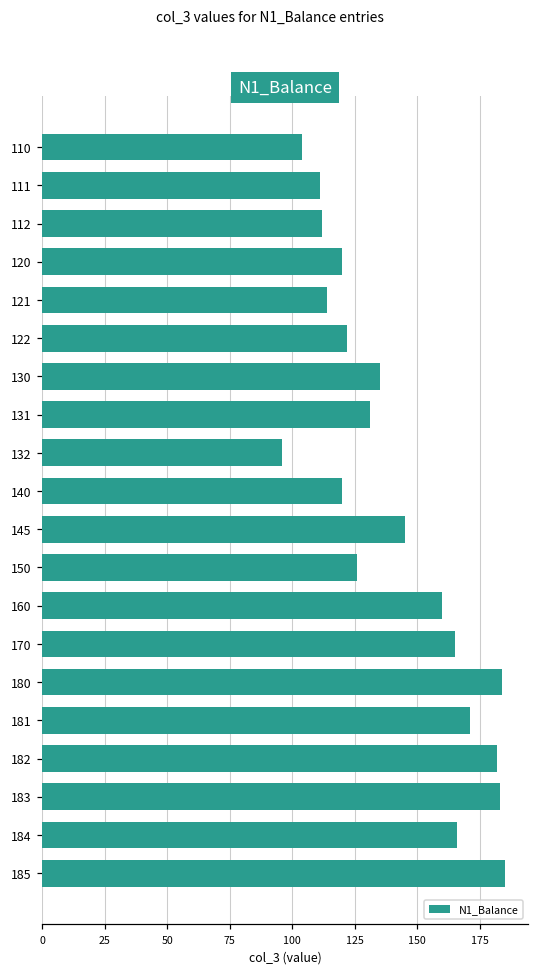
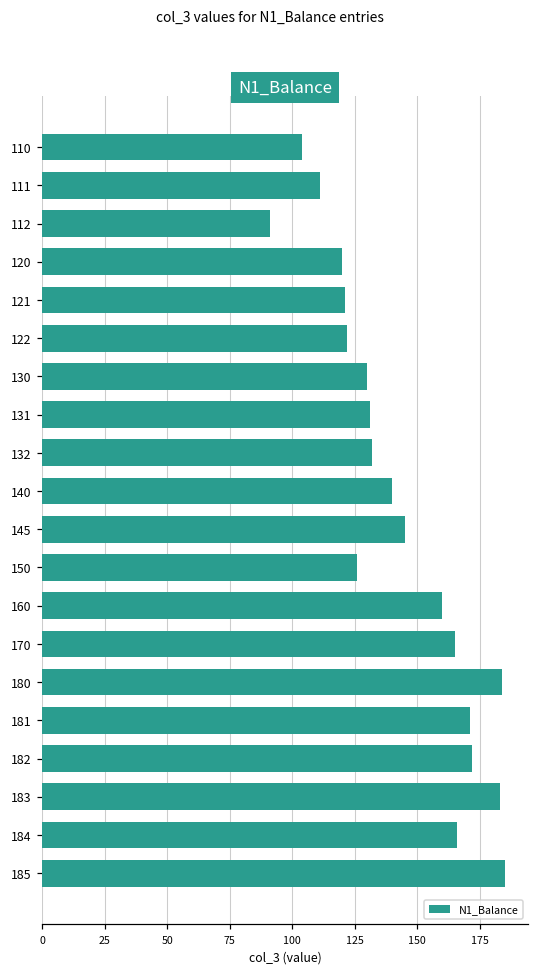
  {
    "110": 104,
    "111": 111,
-   "112": 112,
+   "112": 91,
    "120": 120,
-   "121": 114,
+   "121": 121,
    "122": 122,
-   "130": 135,
+   "130": 130,
    "131": 131,
-   "132": 96,
-   "140": 120,
+   "132": 132,
+   "140": 140,
    "145": 145,
    "150": 126,
    "160": 160,
    "170": 165,
    "180": 184,
    "181": 171,
-   "182": 182,
+   "182": 172,
    "183": 183,
    "184": 166,
    "185": 185
  }
